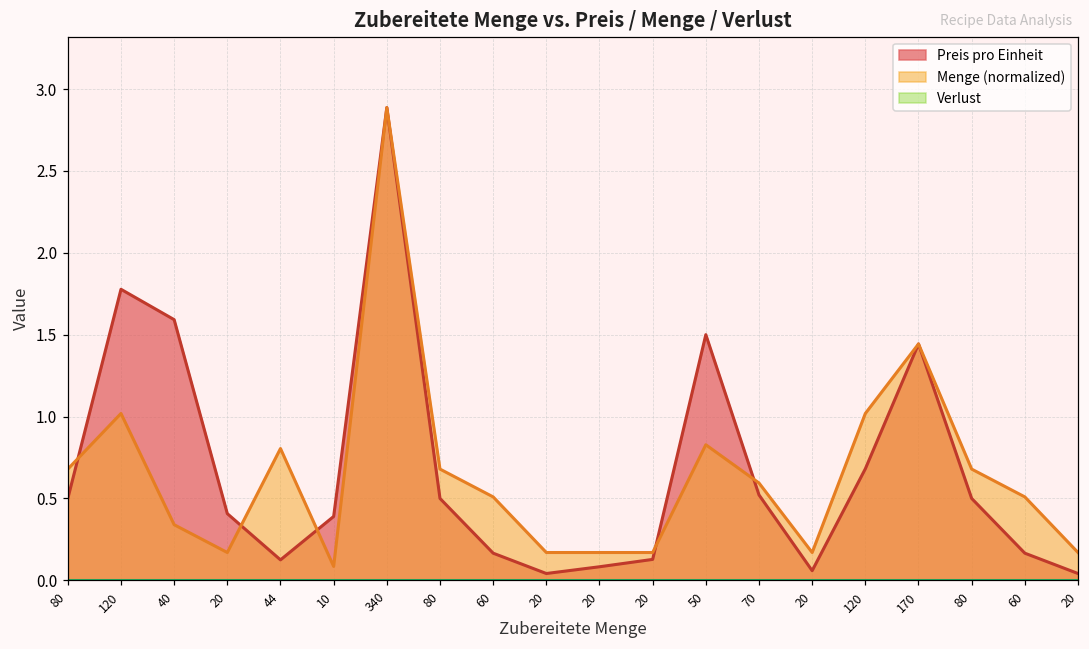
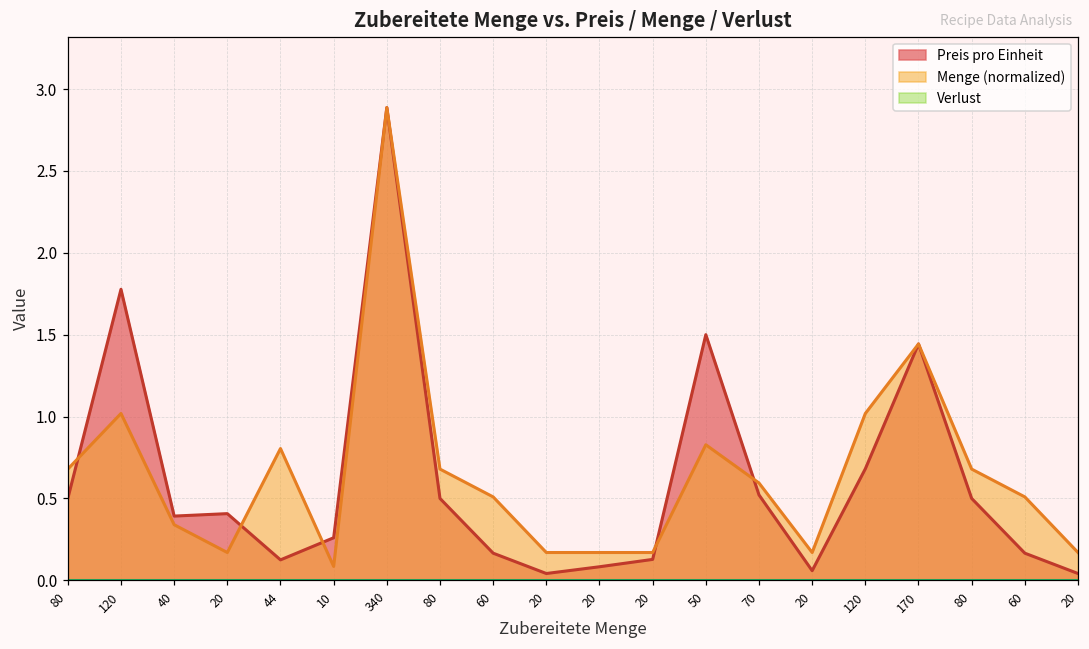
  {
    "Preis pro Einheit": {
-     "40": 1.59,
+     "40": 0.39,
      "44": 0.12,
-     "10": 0.39,
+     "10": 0.26,
      "50": 1.50,
      "70": 0.52
    },
    "Menge (normalized)": {
      "40": 0.34,
      "44": 0.80,
      "10": 0.08,
      "50": 0.83,
      "70": 0.59
    },
    "Verlust": {
      "40": 0.00,
      "44": 0.00,
      "10": 0.00,
      "340": 0.00,
      "50": 0.00,
      "70": 0.00,
      "170": 0.00
    }
  }
